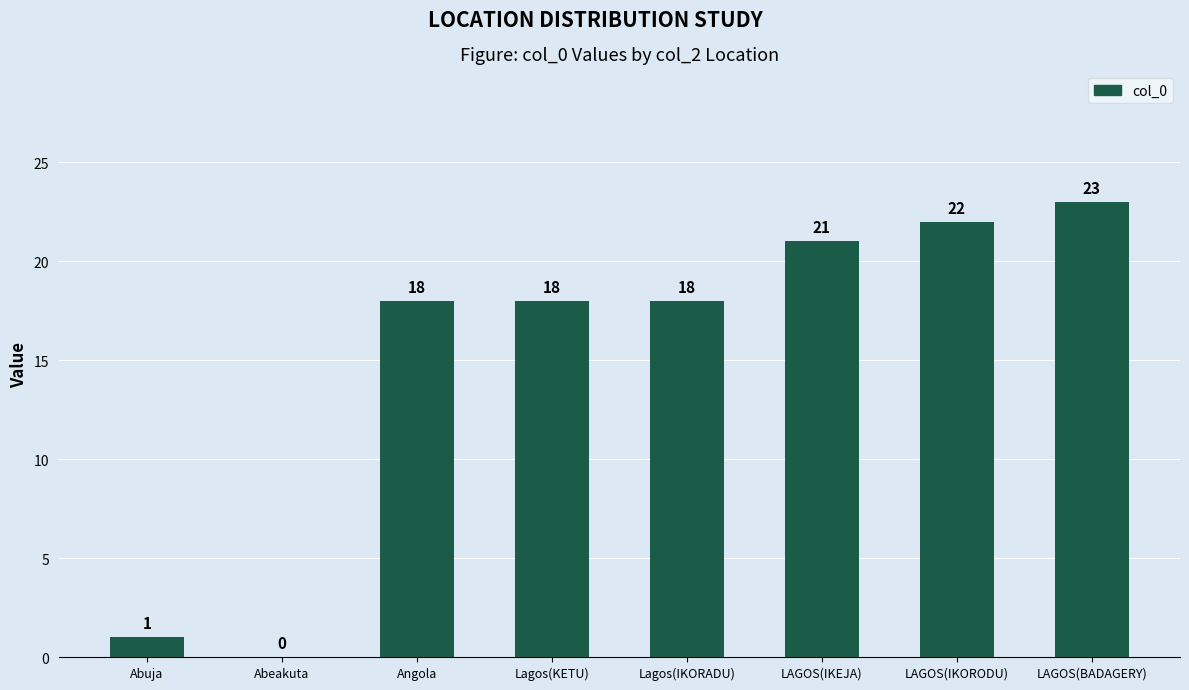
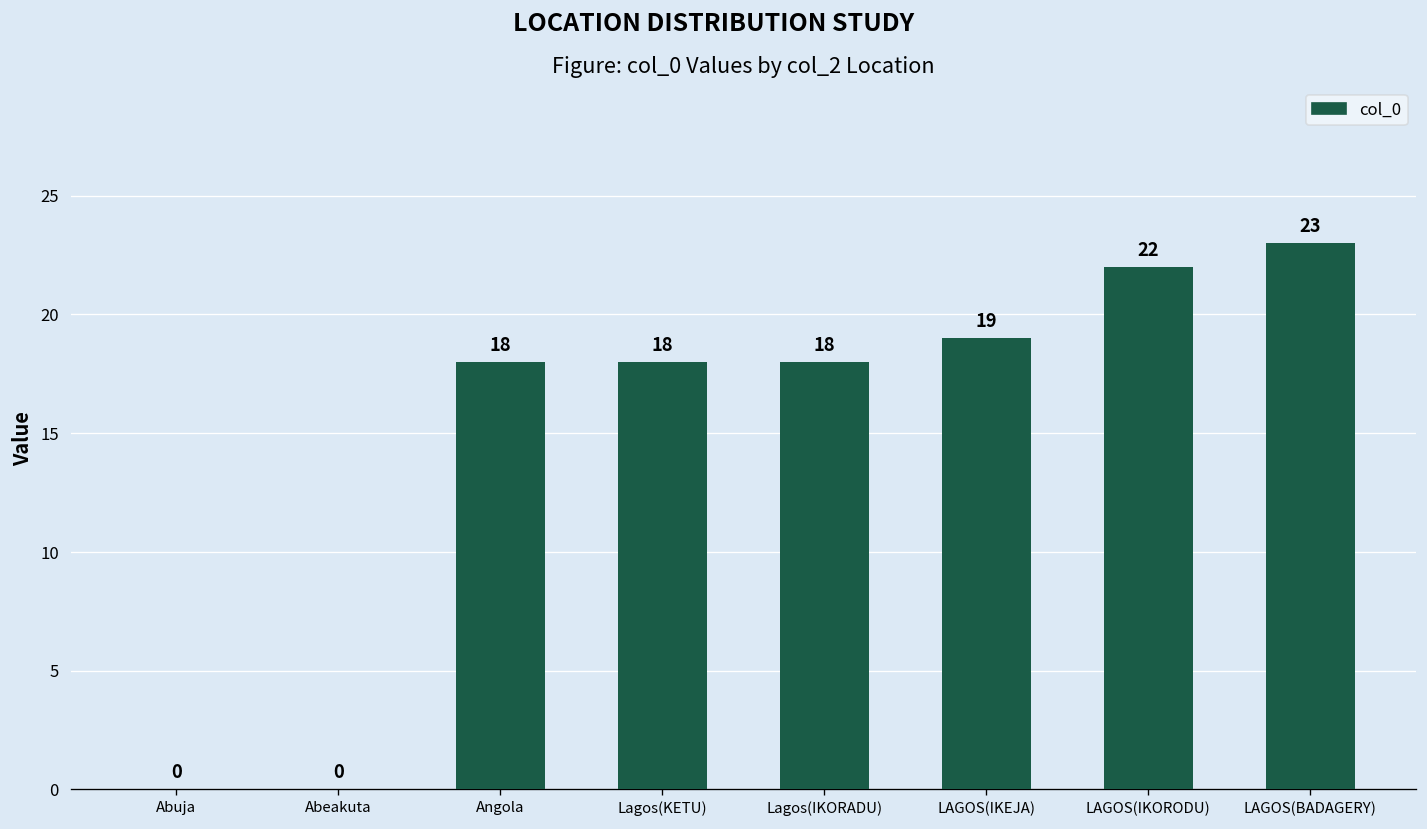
  {
-   "Abuja": 1,
+   "Abuja": 0,
    "Abeakuta": 0,
    "Angola": 18,
    "Lagos(KETU)": 18,
    "Lagos(IKORADU)": 18,
-   "LAGOS(IKEJA)": 21,
+   "LAGOS(IKEJA)": 19,
    "LAGOS(IKORODU)": 22,
    "LAGOS(BADAGERY)": 23
  }
